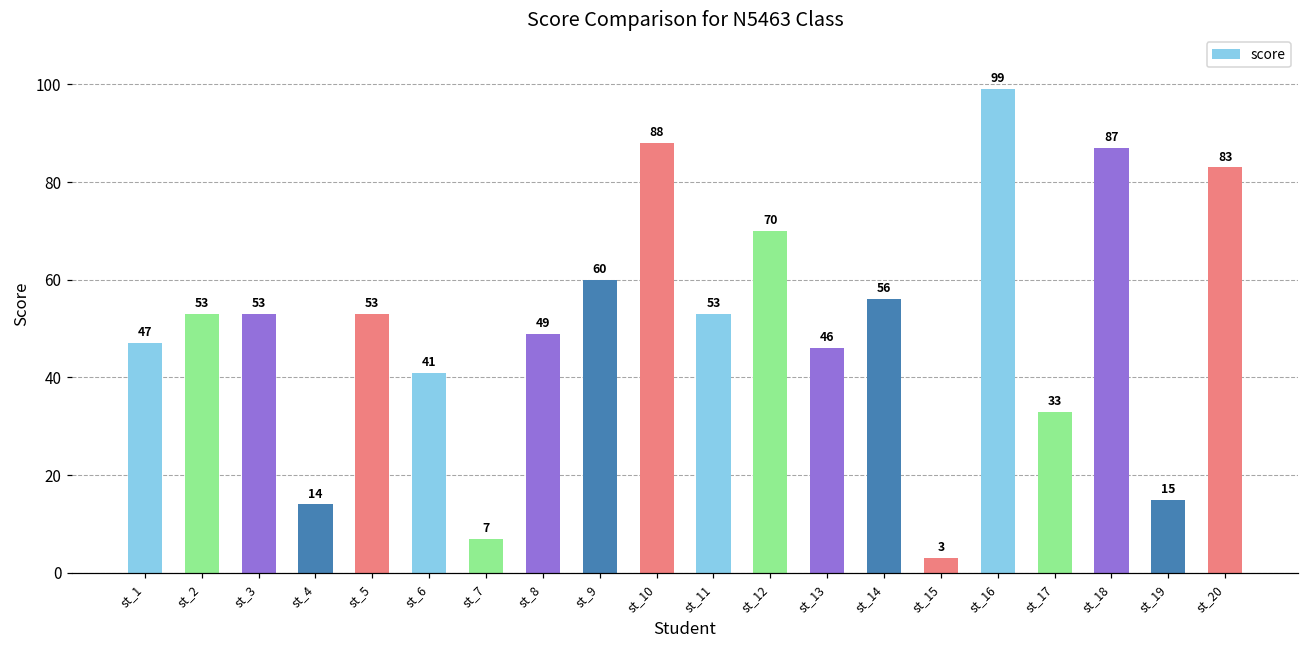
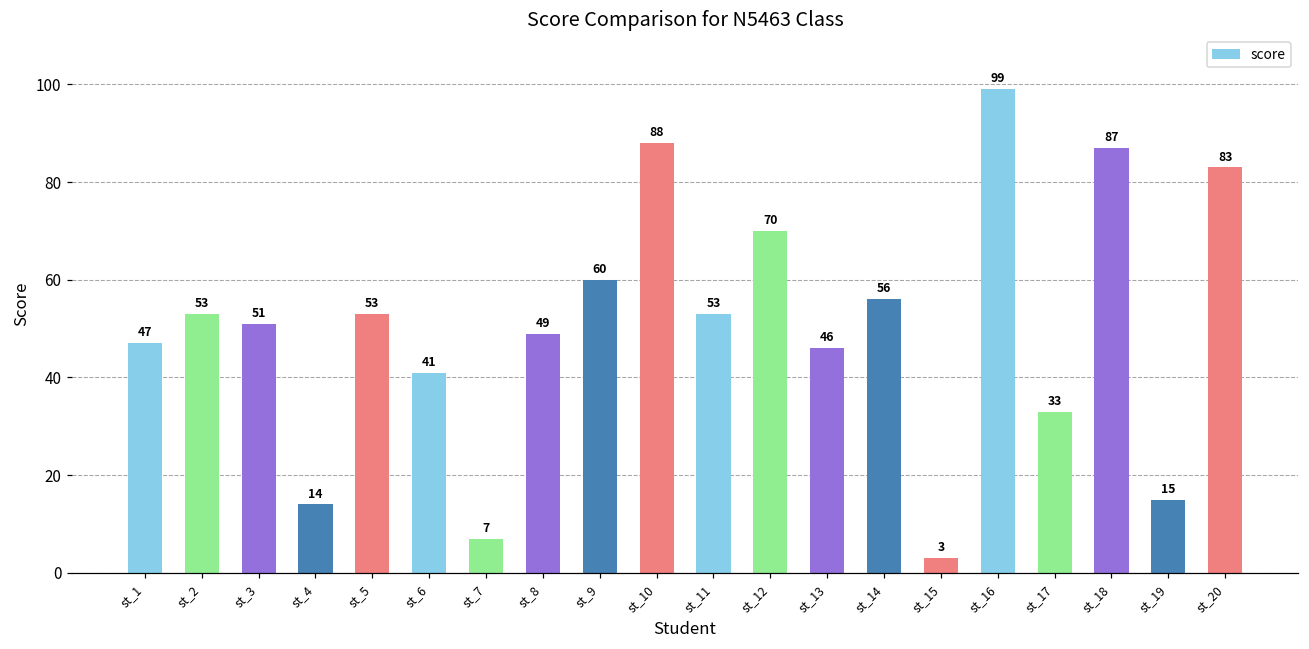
  {
    "st_1": 47,
    "st_2": 53,
-   "st_3": 53,
+   "st_3": 51,
    "st_4": 14,
    "st_5": 53,
    "st_6": 41,
    "st_7": 7,
    "st_8": 49,
    "st_9": 60,
    "st_10": 88,
    "st_11": 53,
    "st_12": 70,
    "st_13": 46,
    "st_14": 56,
    "st_15": 3,
    "st_16": 99,
    "st_17": 33,
    "st_18": 87,
    "st_19": 15,
    "st_20": 83
  }
